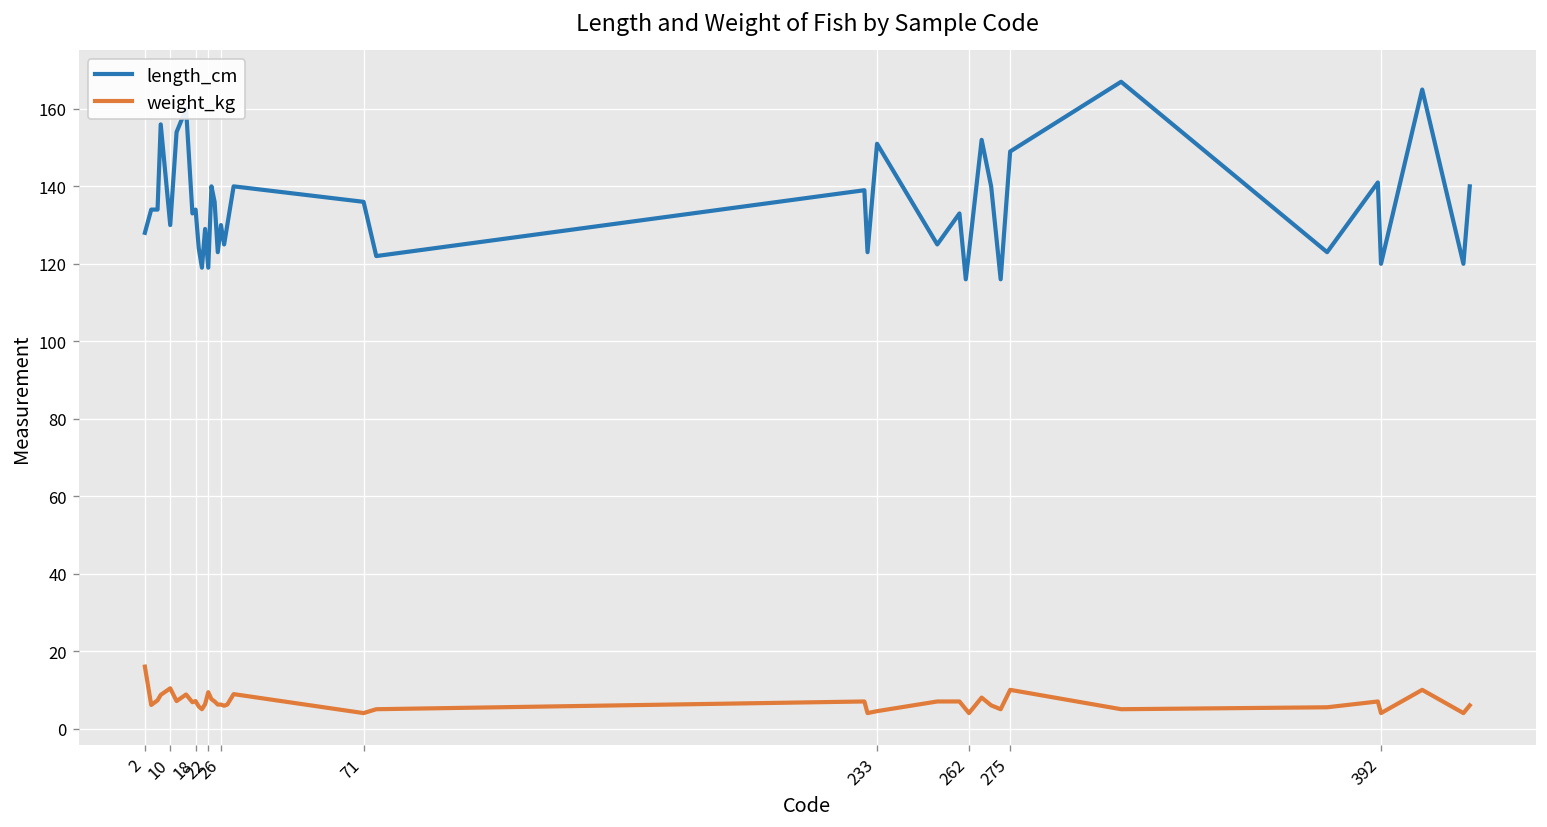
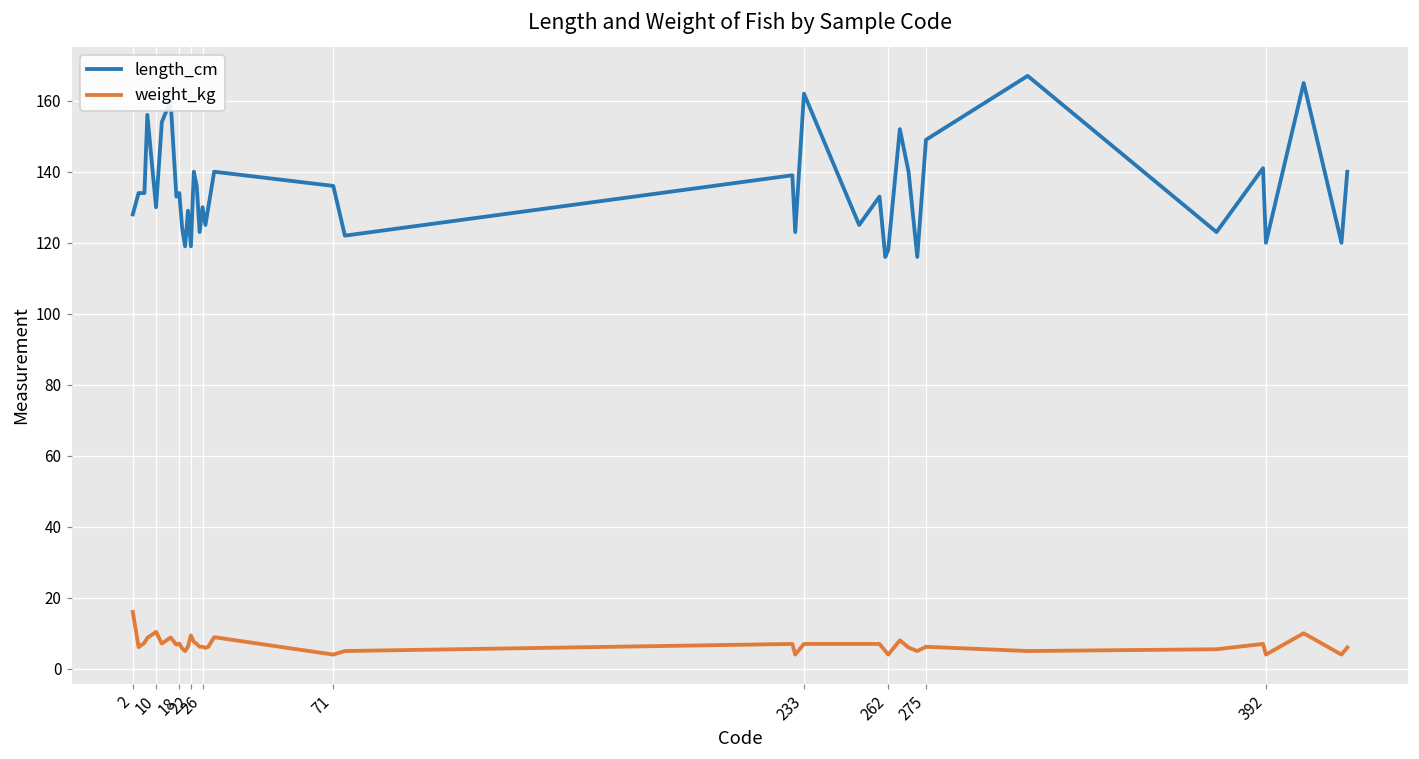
  {
    "length_cm": {
      "2": 128,
      "10": 130,
      "18": 134,
      "22": 119,
      "26": 130,
      "71": 136,
-     "233": 151,
-     "262": 123,
+     "233": 162,
+     "262": 118,
      "275": 149,
      "392": 120
    },
    "weight_kg": {
      "2": 16,
      "10": 10,
      "18": 7,
      "22": 9,
      "26": 6,
      "71": 4,
-     "233": 5,
+     "233": 7,
      "262": 4,
-     "275": 10,
+     "275": 6,
      "392": 4
    }
  }
